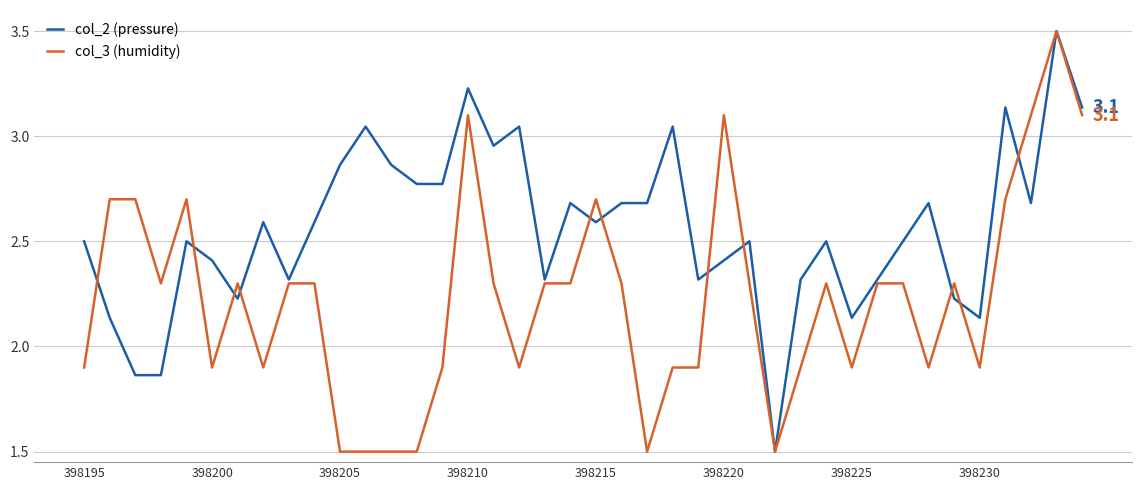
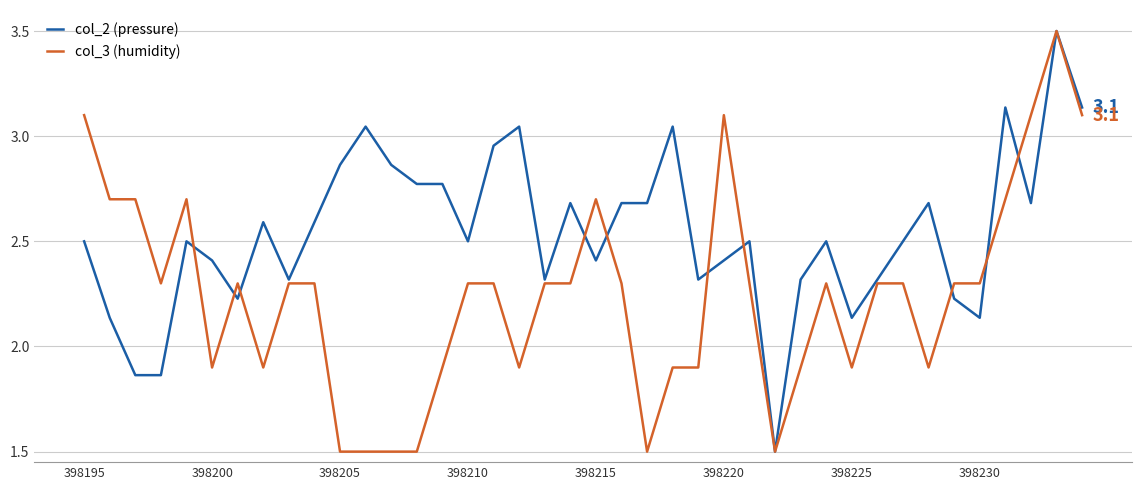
  {
    "col_2 (pressure)": {
      "398195": 2.50,
      "398200": 2.41,
      "398205": 2.86,
-     "398210": 3.23,
-     "398215": 2.59,
+     "398210": 2.50,
+     "398215": 2.41,
      "398220": 2.41,
      "398225": 2.14,
      "398230": 2.14
    },
    "col_3 (humidity)": {
-     "398195": 1.90,
+     "398195": 3.10,
      "398200": 1.90,
      "398205": 1.50,
-     "398210": 3.10,
+     "398210": 2.30,
      "398215": 2.70,
      "398220": 3.10,
      "398225": 1.90,
-     "398230": 1.90
+     "398230": 2.30
    }
  }
